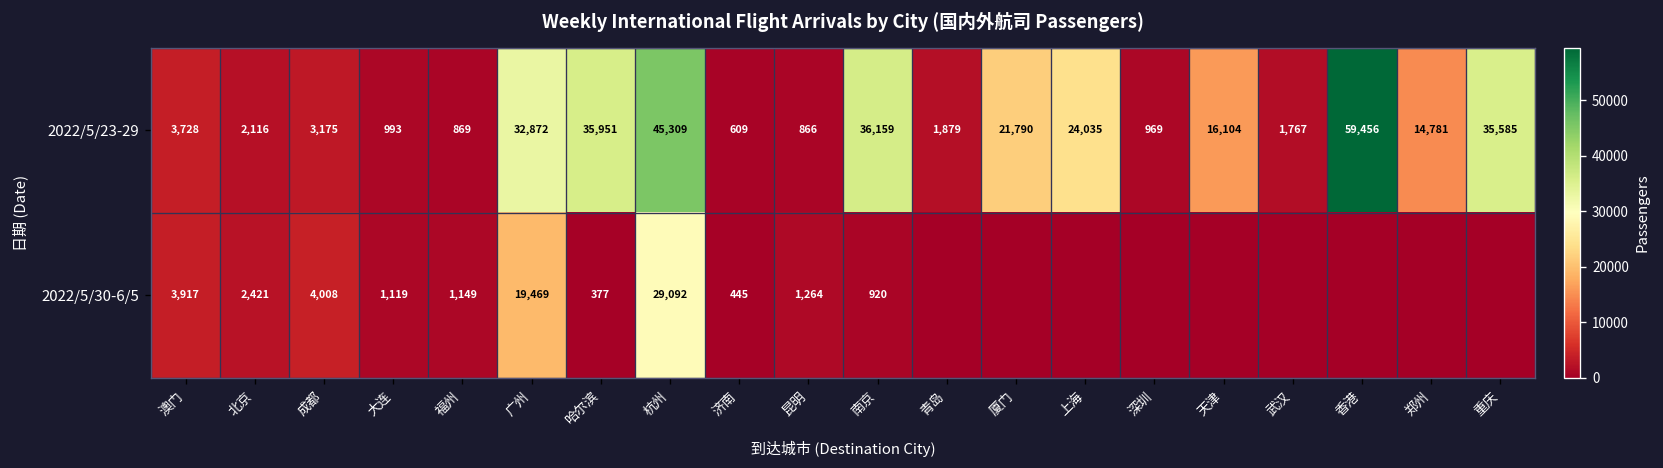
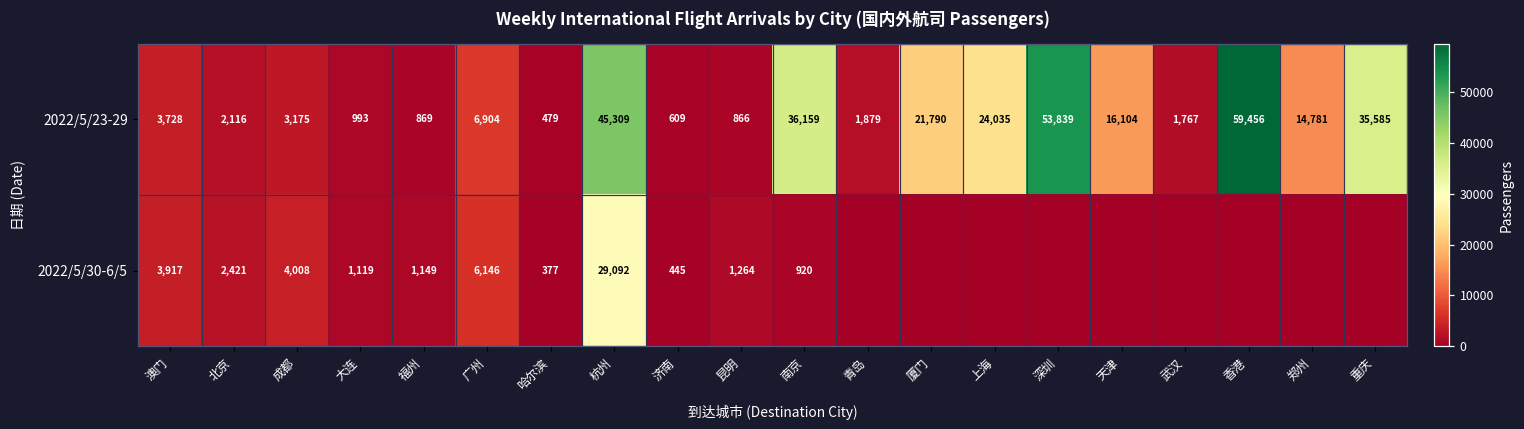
  {
    "2022/5/23-29": {
      "澳门": "3,728",
      "北京": "2,116",
      "成都": "3,175",
      "大连": "993",
      "福州": "869",
-     "广州": "32,872",
-     "哈尔滨": "35,951",
+     "广州": "6,904",
+     "哈尔滨": "479",
      "杭州": "45,309",
      "济南": "609",
      "昆明": "866",
      "南京": "36,159",
      "青岛": "1,879",
      "厦门": "21,790",
      "上海": "24,035",
-     "深圳": "969",
+     "深圳": "53,839",
      "天津": "16,104",
      "武汉": "1,767",
      "香港": "59,456",
      "郑州": "14,781",
      "重庆": "35,585"
    },
    "2022/5/30-6/5": {
      "澳门": "3,917",
      "北京": "2,421",
      "成都": "4,008",
      "大连": "1,119",
      "福州": "1,149",
-     "广州": "19,469",
+     "广州": "6,146",
      "哈尔滨": "377",
      "杭州": "29,092",
      "济南": "445",
      "昆明": "1,264",
      "南京": "920"
    }
  }
